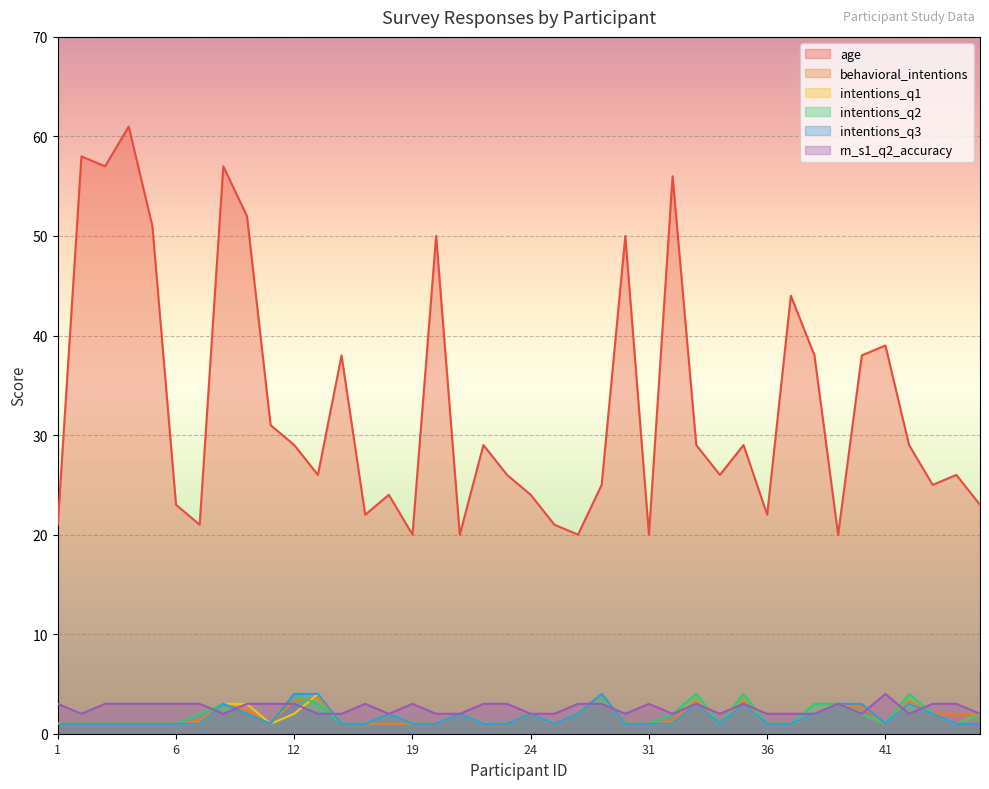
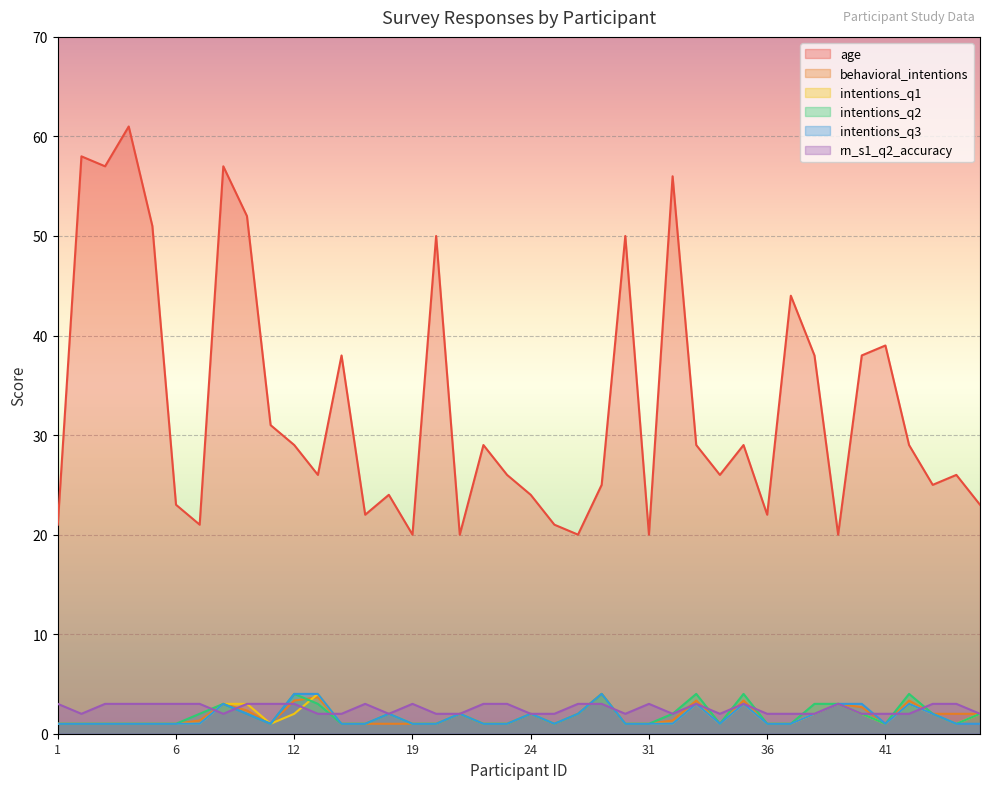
  {
    "rn_s1_q2_accuracy": {
-     "41": 4
+     "41": 2
    }
  }
